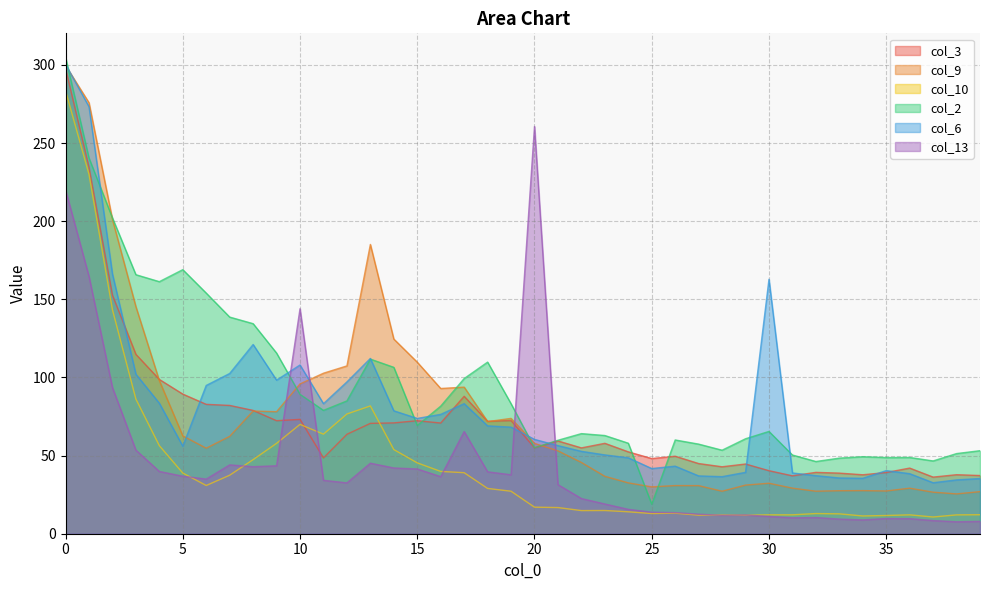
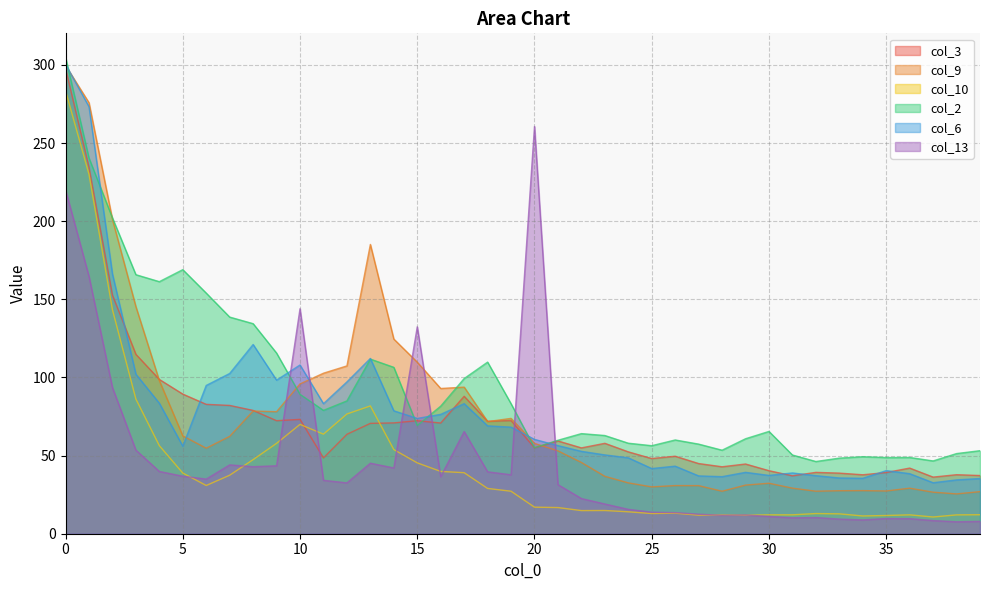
  {
    "col_2": {
      "0": 305,
      "5": 169,
      "10": 89,
      "15": 69,
-     "25": 19,
+     "25": 56,
      "30": 65,
      "35": 49
    },
    "col_6": {
      "5": 56,
      "10": 108,
      "20": 60,
      "25": 42,
-     "30": 163
+     "30": 37
    },
    "col_13": {
      "0": 220,
      "5": 37,
      "10": 144,
-     "15": 41,
+     "15": 132,
      "20": 261,
      "35": 10
    }
  }
